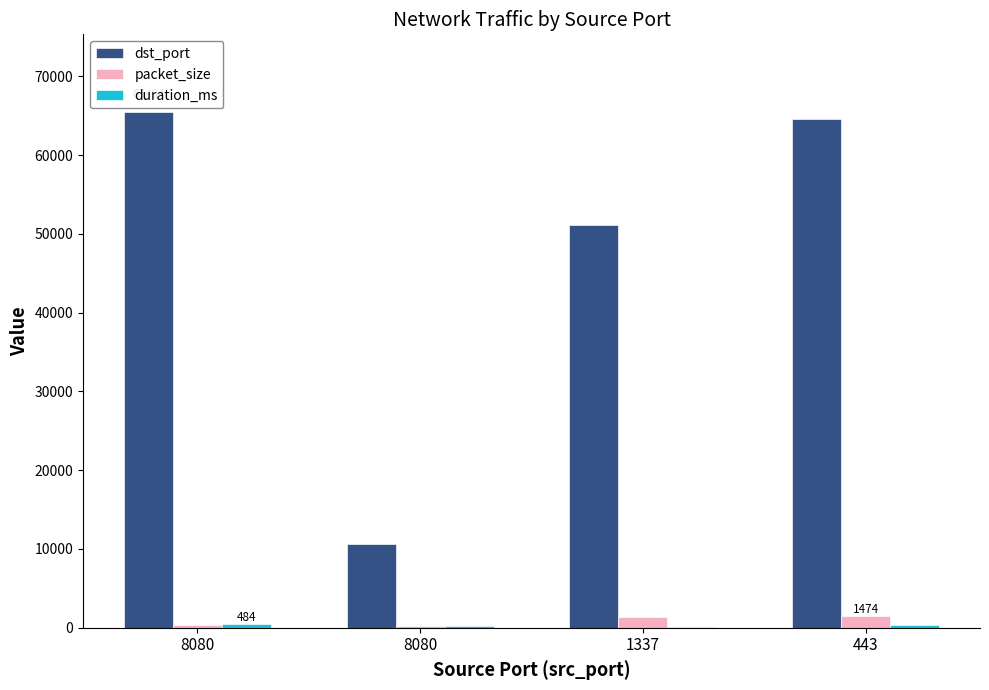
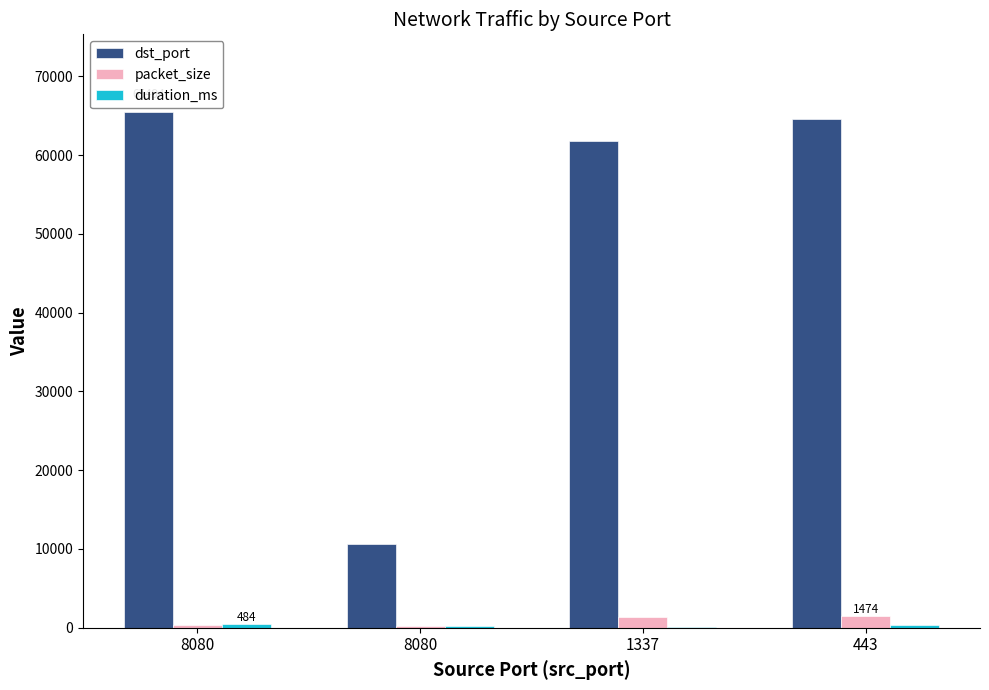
  {
    "dst_port": {
-     "1337": 51000,
+     "1337": 62000,
      "443": 65000
    },
    "packet_size": {
      "443": 1474
    },
    "duration_ms": {
      "443": 0
    }
  }
